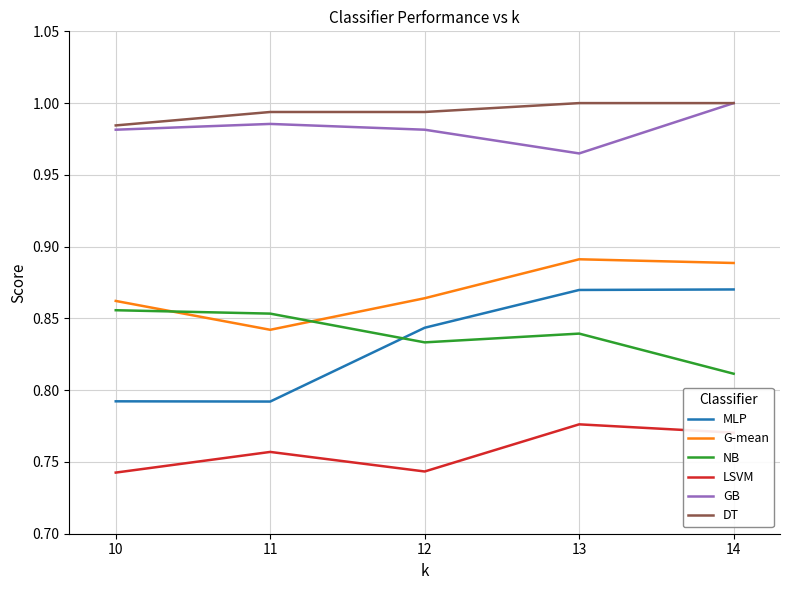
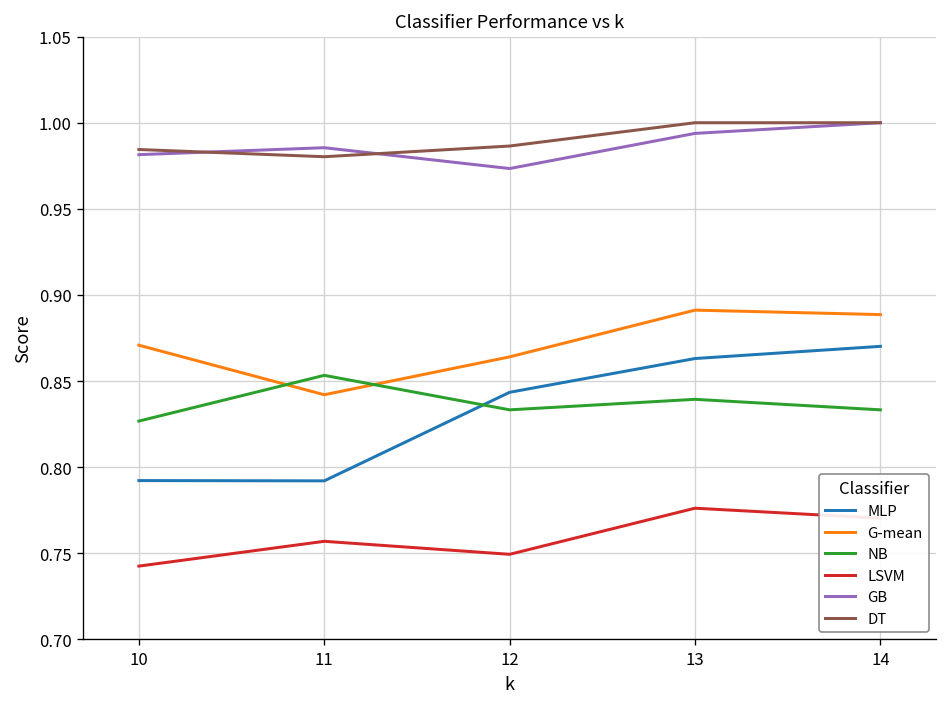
  {
    "MLP": {
      "10": 0.792,
      "11": 0.792,
      "12": 0.843,
-     "13": 0.870,
+     "13": 0.863,
      "14": 0.870
    },
    "G-mean": {
-     "10": 0.862,
+     "10": 0.871,
      "11": 0.842,
      "12": 0.864,
      "13": 0.891,
      "14": 0.889
    },
    "NB": {
-     "10": 0.856,
+     "10": 0.827,
      "11": 0.853,
      "12": 0.833,
      "13": 0.839,
-     "14": 0.811
+     "14": 0.833
    },
    "LSVM": {
      "10": 0.743,
      "11": 0.757,
-     "12": 0.743,
+     "12": 0.749,
      "13": 0.776
    },
    "GB": {
      "10": 0.981,
      "11": 0.985,
-     "12": 0.981,
-     "13": 0.965
+     "12": 0.973,
+     "13": 0.994
    },
    "DT": {
      "10": 0.984,
-     "11": 0.994,
-     "12": 0.994,
+     "11": 0.980,
+     "12": 0.986,
      "13": 1.000
    }
  }
